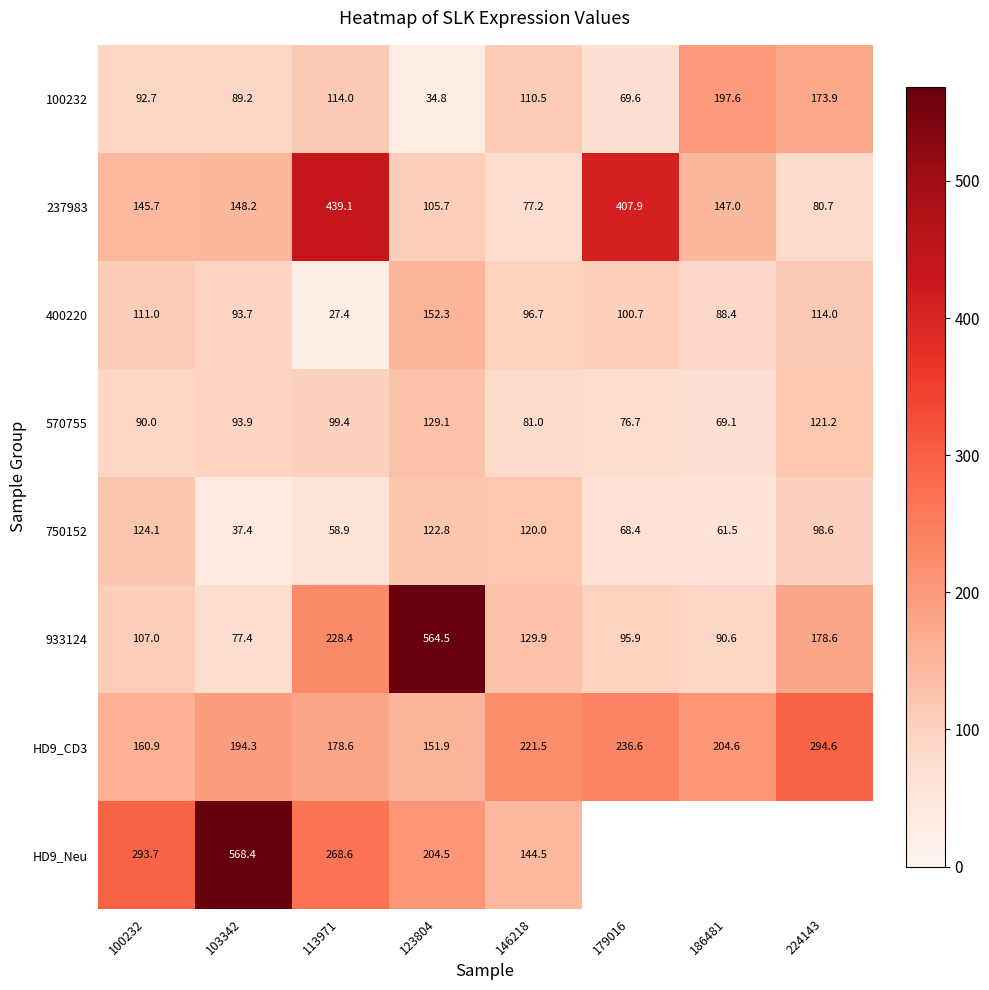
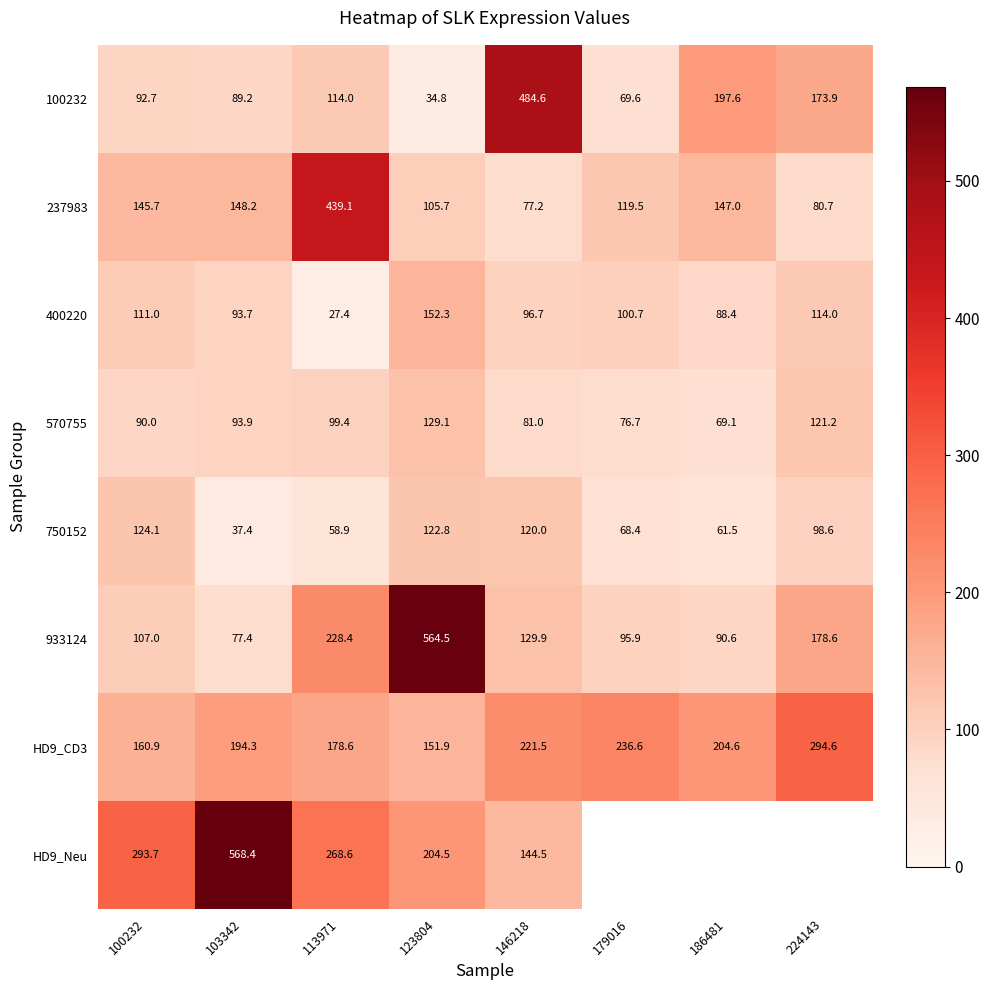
  {
    "100232": {
      "100232": 92.7,
      "103342": 89.2,
      "113971": 114.0,
      "123804": 34.8,
-     "146218": 110.5,
+     "146218": 484.6,
      "179016": 69.6,
      "186481": 197.6,
      "224143": 173.9
    },
    "237983": {
      "100232": 145.7,
      "103342": 148.2,
      "113971": 439.1,
      "123804": 105.7,
      "146218": 77.2,
-     "179016": 407.9,
+     "179016": 119.5,
      "186481": 147.0,
      "224143": 80.7
    },
    "400220": {
      "100232": 111.0,
      "103342": 93.7,
      "113971": 27.4,
      "123804": 152.3,
      "146218": 96.7,
      "179016": 100.7,
      "186481": 88.4,
      "224143": 114.0
    },
    "570755": {
      "100232": 90.0,
      "103342": 93.9,
      "113971": 99.4,
      "123804": 129.1,
      "146218": 81.0,
      "179016": 76.7,
      "186481": 69.1,
      "224143": 121.2
    },
    "750152": {
      "100232": 124.1,
      "103342": 37.4,
      "113971": 58.9,
      "123804": 122.8,
      "146218": 120.0,
      "179016": 68.4,
      "186481": 61.5,
      "224143": 98.6
    },
    "933124": {
      "100232": 107.0,
      "103342": 77.4,
      "113971": 228.4,
      "123804": 564.5,
      "146218": 129.9,
      "179016": 95.9,
      "186481": 90.6,
      "224143": 178.6
    },
    "HD9_CD3": {
      "100232": 160.9,
      "103342": 194.3,
      "113971": 178.6,
      "123804": 151.9,
      "146218": 221.5,
      "179016": 236.6,
      "186481": 204.6,
      "224143": 294.6
    },
    "HD9_Neu": {
      "100232": 293.7,
      "103342": 568.4,
      "113971": 268.6,
      "123804": 204.5,
      "146218": 144.5
    }
  }
